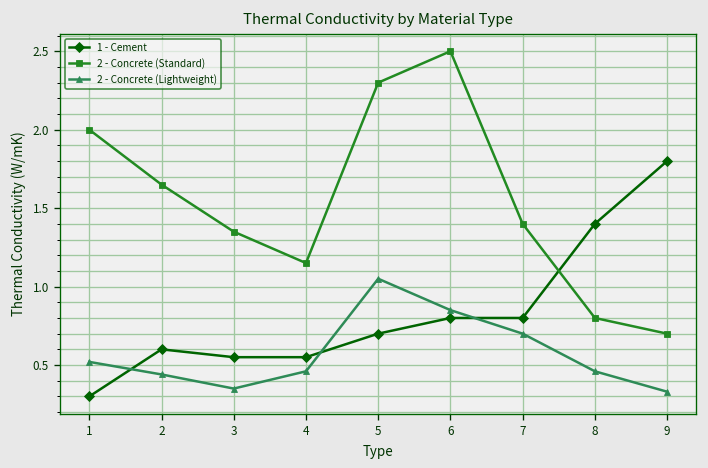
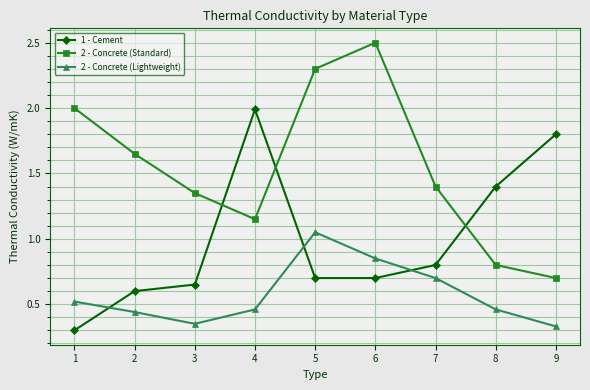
  {
    "1 - Cement": {
      "1": 0.30,
      "2": 0.60,
-     "3": 0.55,
-     "4": 0.55,
+     "3": 0.65,
+     "4": 1.99,
      "5": 0.70,
-     "6": 0.8,
+     "6": 0.7,
      "7": 0.80,
      "8": 1.40,
      "9": 1.80
    }
  }
